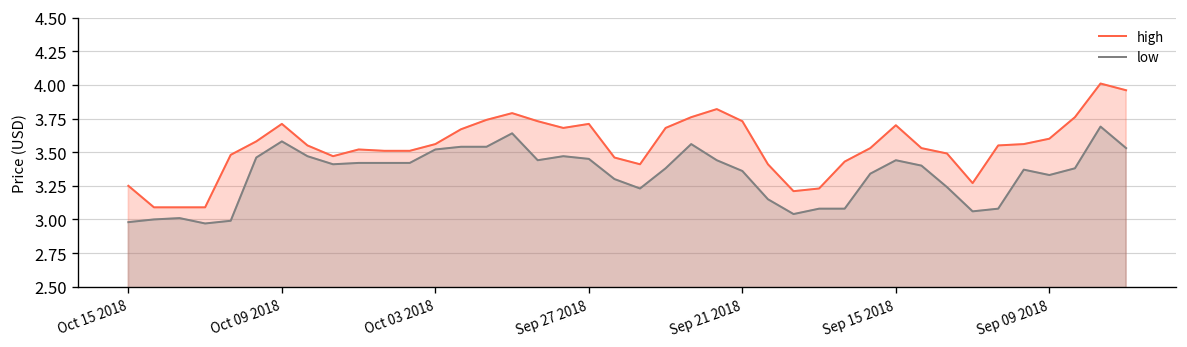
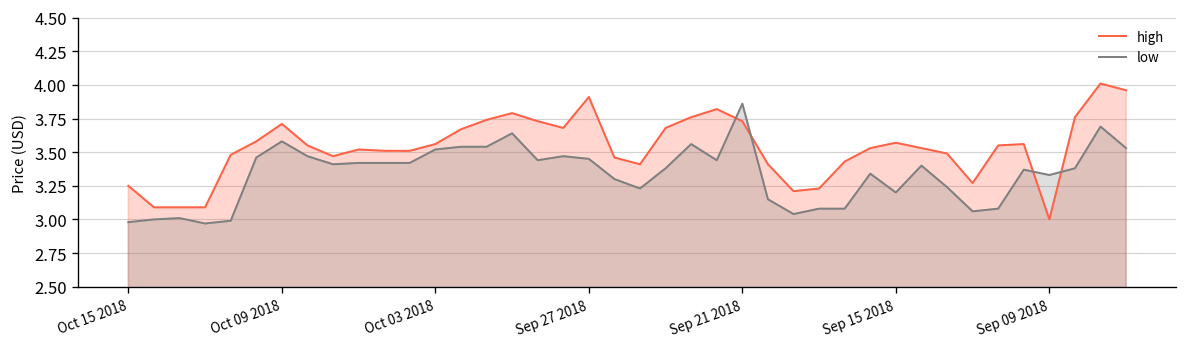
  {
    "high": {
      "Oct 15 2018": 3.25,
      "Oct 09 2018": 3.71,
      "Oct 03 2018": 3.56,
-     "Sep 27 2018": 3.71,
+     "Sep 27 2018": 3.91,
      "Sep 21 2018": 3.73,
-     "Sep 15 2018": 3.70,
-     "Sep 09 2018": 3.6
+     "Sep 15 2018": 3.57,
+     "Sep 09 2018": 3.0
    },
    "low": {
      "Oct 15 2018": 2.98,
      "Oct 09 2018": 3.58,
      "Oct 03 2018": 3.52,
      "Sep 27 2018": 3.45,
-     "Sep 21 2018": 3.36,
-     "Sep 15 2018": 3.44,
+     "Sep 21 2018": 3.86,
+     "Sep 15 2018": 3.20,
      "Sep 09 2018": 3.33
    }
  }
